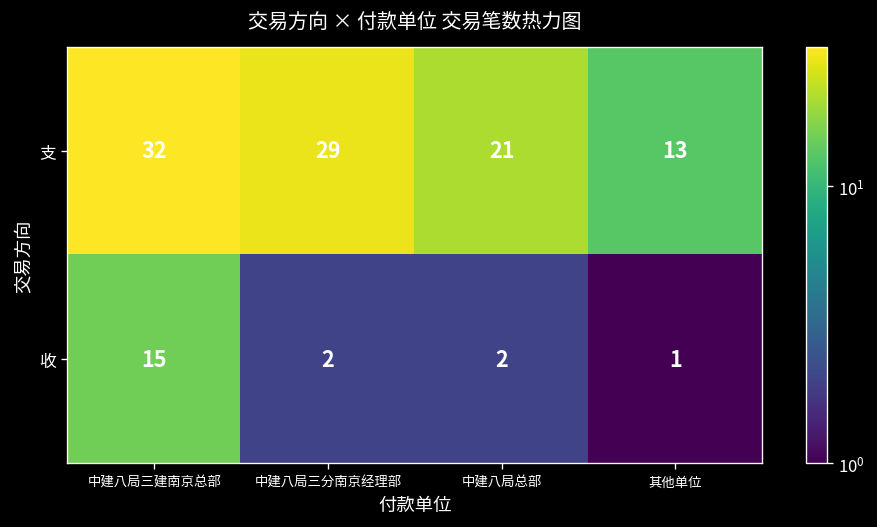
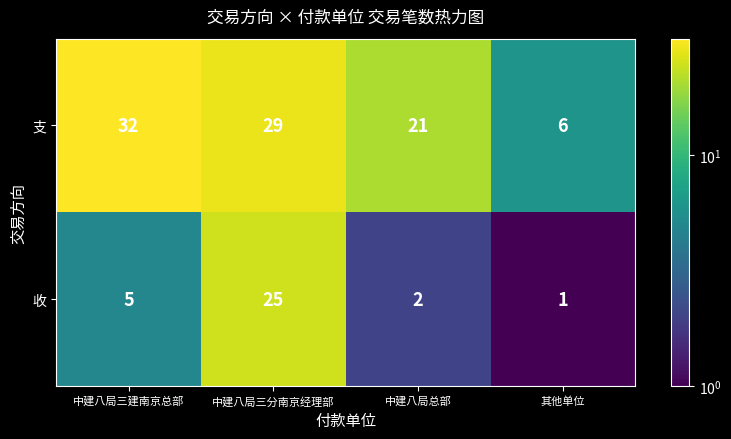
  {
    "支": {
      "中建八局三建南京总部": 32,
      "中建八局三分南京经理部": 29,
      "中建八局总部": 21,
-     "其他单位": 13
+     "其他单位": 6
    },
    "收": {
-     "中建八局三建南京总部": 15,
-     "中建八局三分南京经理部": 2,
+     "中建八局三建南京总部": 5,
+     "中建八局三分南京经理部": 25,
      "中建八局总部": 2,
      "其他单位": 1
    }
  }
